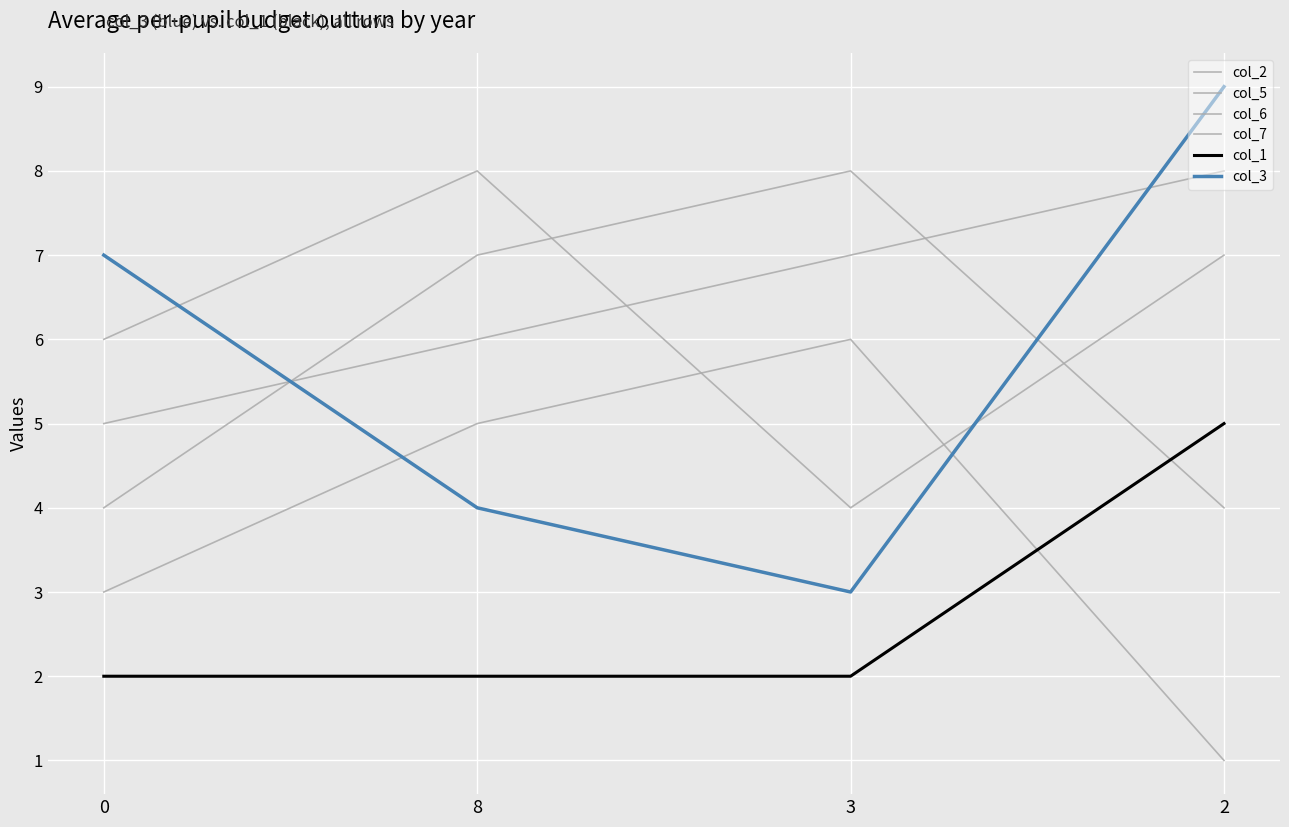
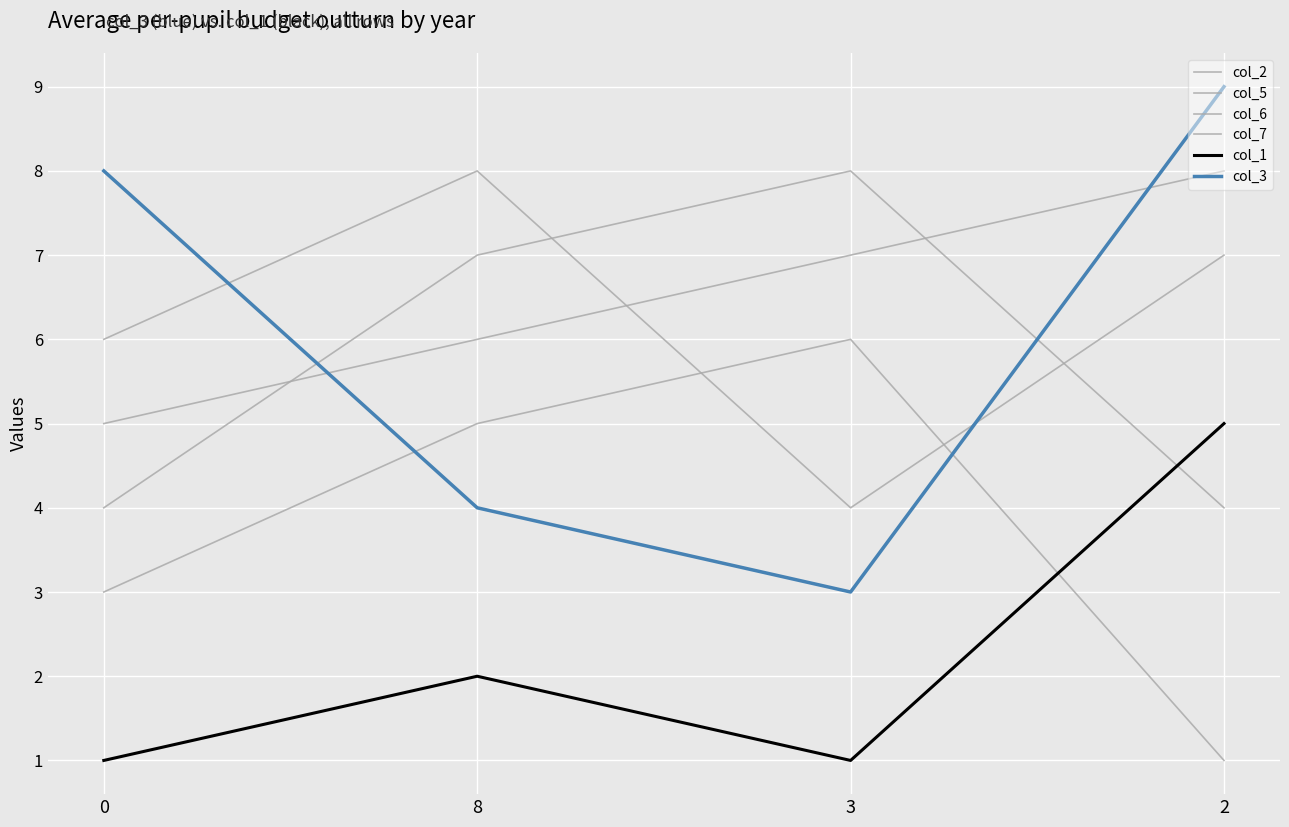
  {
    "col_1": {
-     "0": 2,
+     "0": 1,
      "8": 2,
-     "3": 2,
+     "3": 1,
      "2": 5
    },
    "col_3": {
-     "0": 7,
+     "0": 8,
      "8": 4,
      "3": 3
    }
  }
